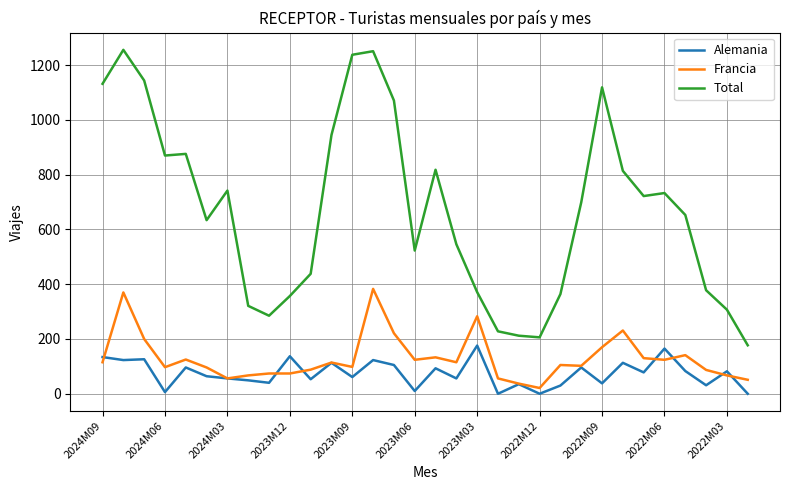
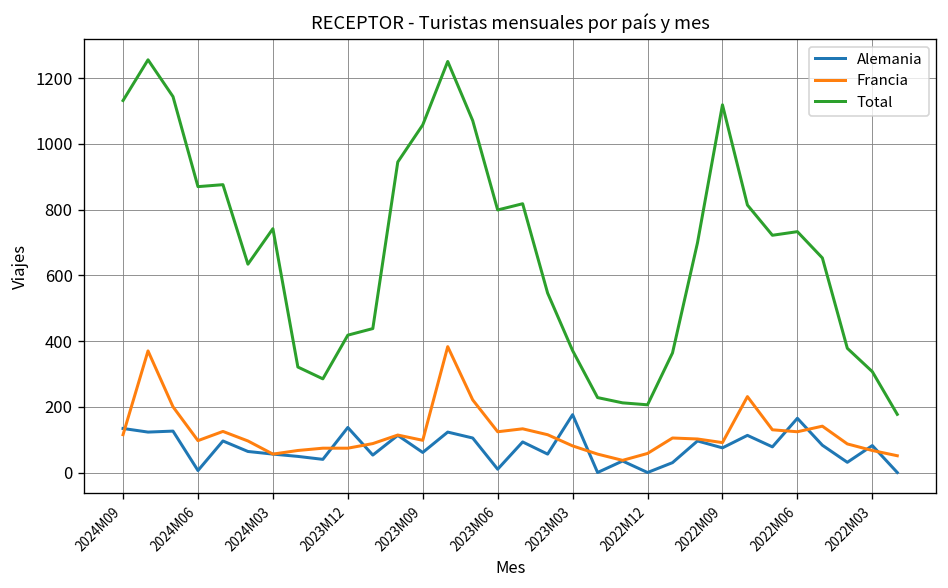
  {
    "Alemania": {
      "2024M09": 130,
      "2024M06": 10,
      "2023M12": 140,
      "2023M09": 60,
      "2023M06": 10,
      "2023M03": 180,
      "2022M12": 0,
-     "2022M09": 40,
+     "2022M09": 80,
      "2022M06": 170,
      "2022M03": 80
    },
    "Francia": {
      "2024M09": 120,
      "2024M06": 100,
      "2023M12": 70,
      "2023M09": 100,
      "2023M06": 120,
-     "2023M03": 280,
-     "2022M12": 20,
-     "2022M09": 170,
+     "2023M03": 80,
+     "2022M12": 60,
+     "2022M09": 90,
      "2022M06": 120,
      "2022M03": 70
    },
    "Total": {
      "2024M09": 1130,
      "2024M06": 870,
      "2024M03": 740,
-     "2023M12": 360,
-     "2023M09": 1240,
-     "2023M06": 520,
+     "2023M12": 420,
+     "2023M09": 1060,
+     "2023M06": 800,
      "2023M03": 370,
      "2022M12": 210,
      "2022M09": 1120,
      "2022M06": 730,
      "2022M03": 310
    }
  }
